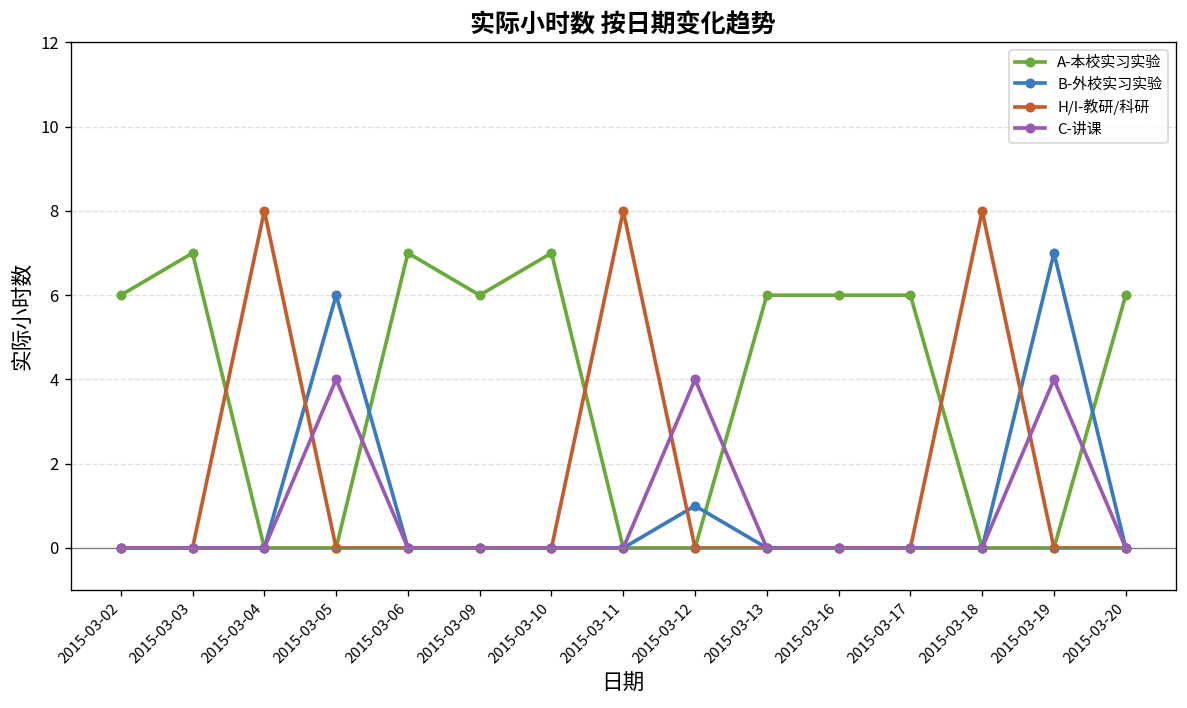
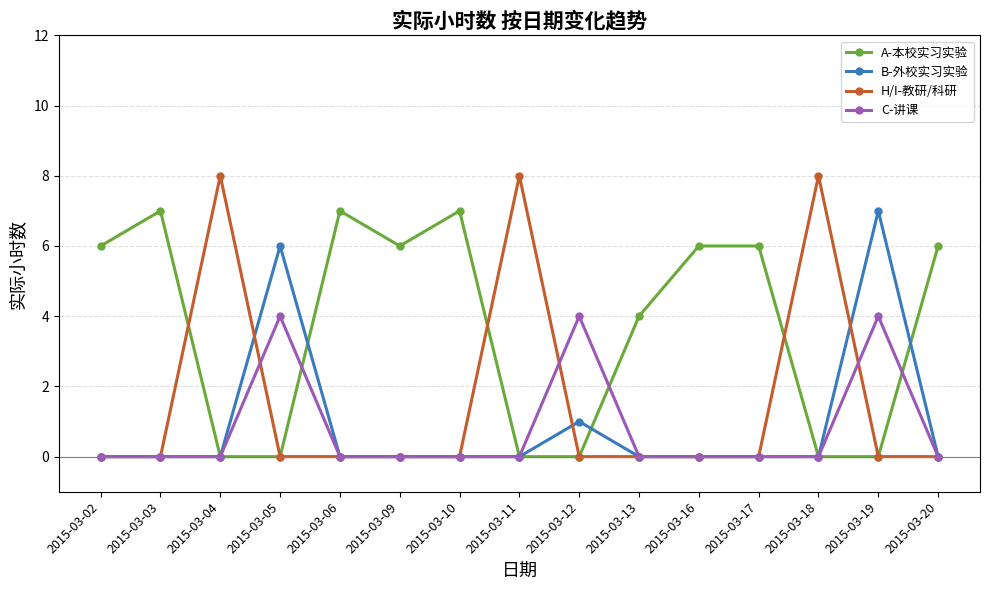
  {
    "A-本校实习实验": {
      "2015-03-02": 6,
      "2015-03-03": 7,
      "2015-03-06": 7,
      "2015-03-09": 6,
      "2015-03-10": 7,
-     "2015-03-13": 6,
+     "2015-03-13": 4,
      "2015-03-16": 6,
      "2015-03-17": 6,
      "2015-03-20": 6
    },
    "B-外校实习实验": {
      "2015-03-05": 6,
      "2015-03-12": 1,
      "2015-03-19": 7
    },
    "H/I-教研/科研": {
      "2015-03-04": 8,
      "2015-03-11": 8,
      "2015-03-18": 8
    },
    "C-讲课": {
      "2015-03-05": 4,
      "2015-03-12": 4,
      "2015-03-19": 4
    }
  }
